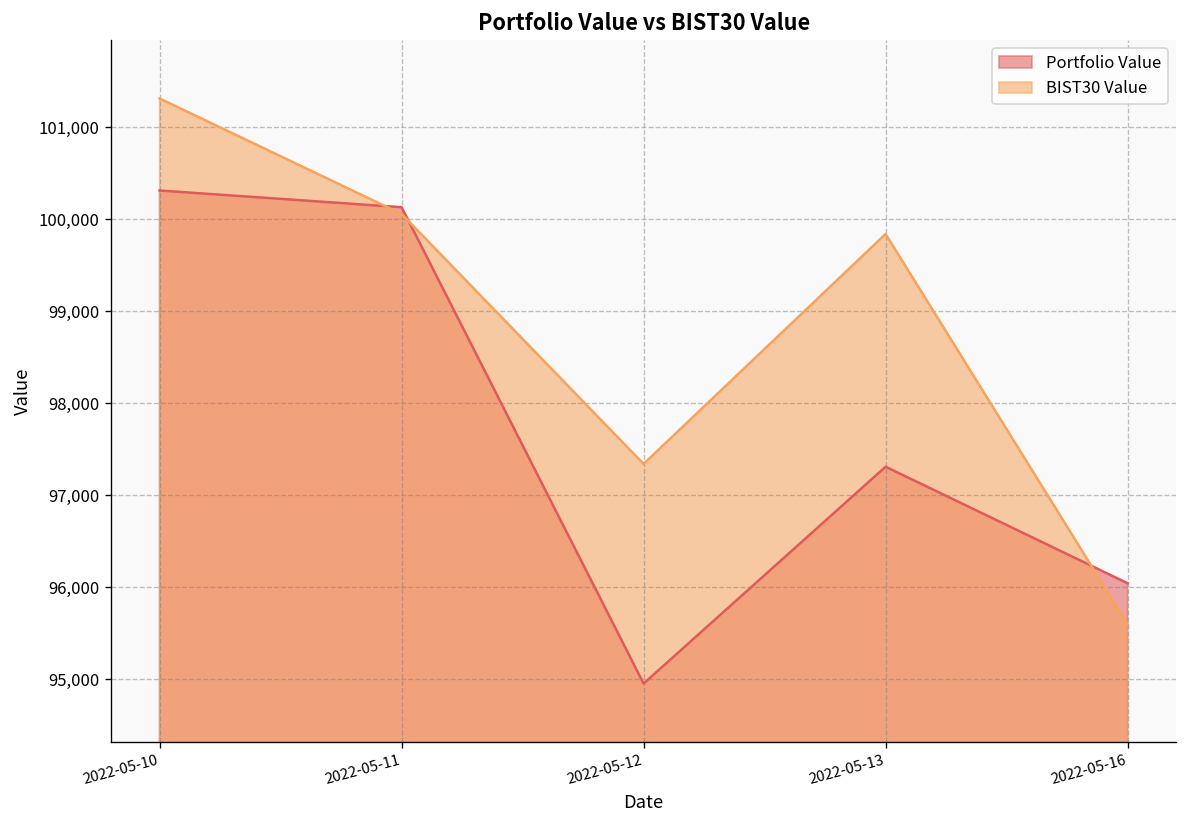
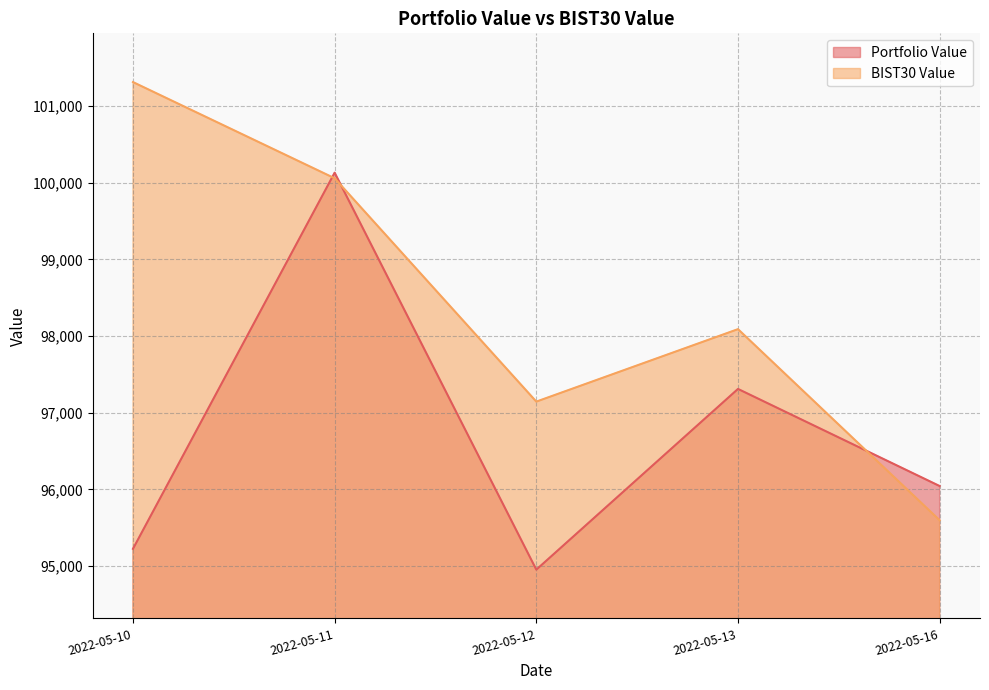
  {
    "Portfolio Value": {
-     "2022-05-10": "100,300",
+     "2022-05-10": "95,200",
      "2022-05-11": "100,100",
      "2022-05-12": "95,000",
      "2022-05-13": "97,300",
      "2022-05-16": "96,000"
    },
    "BIST30 Value": {
      "2022-05-10": "101,300",
      "2022-05-11": "100,100",
-     "2022-05-12": "97,300",
-     "2022-05-13": "99,800",
+     "2022-05-12": "97,100",
+     "2022-05-13": "98,100",
      "2022-05-16": "95,600"
    }
  }
